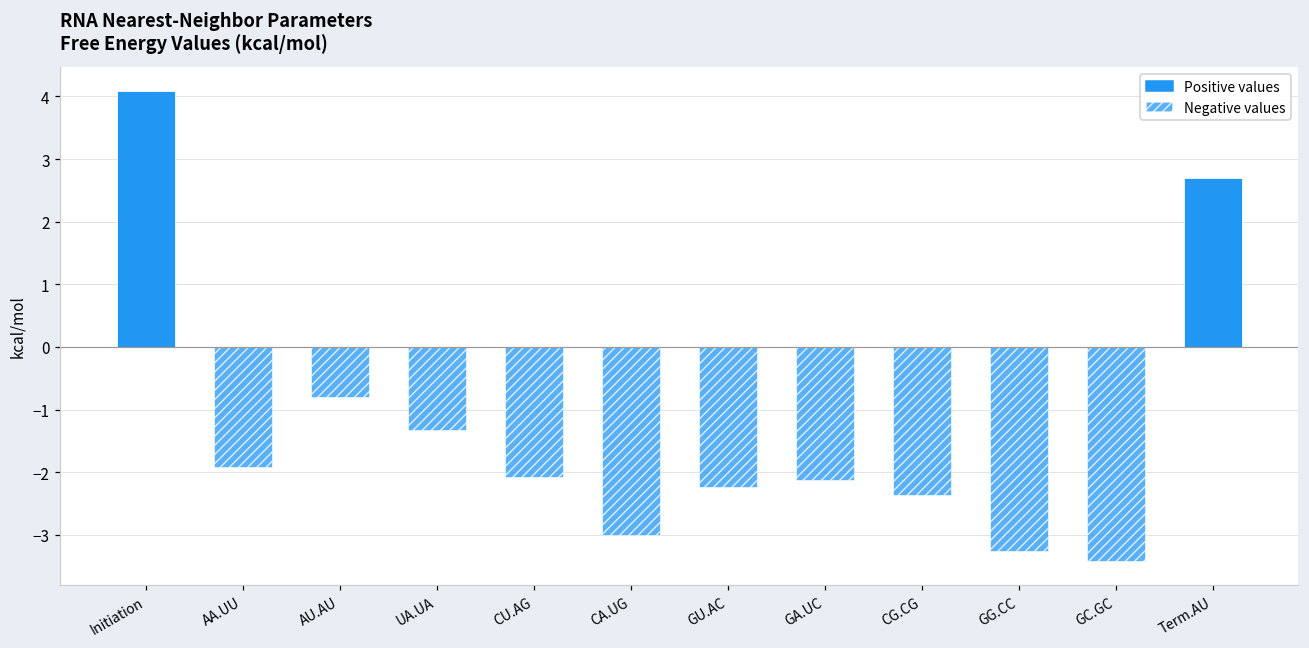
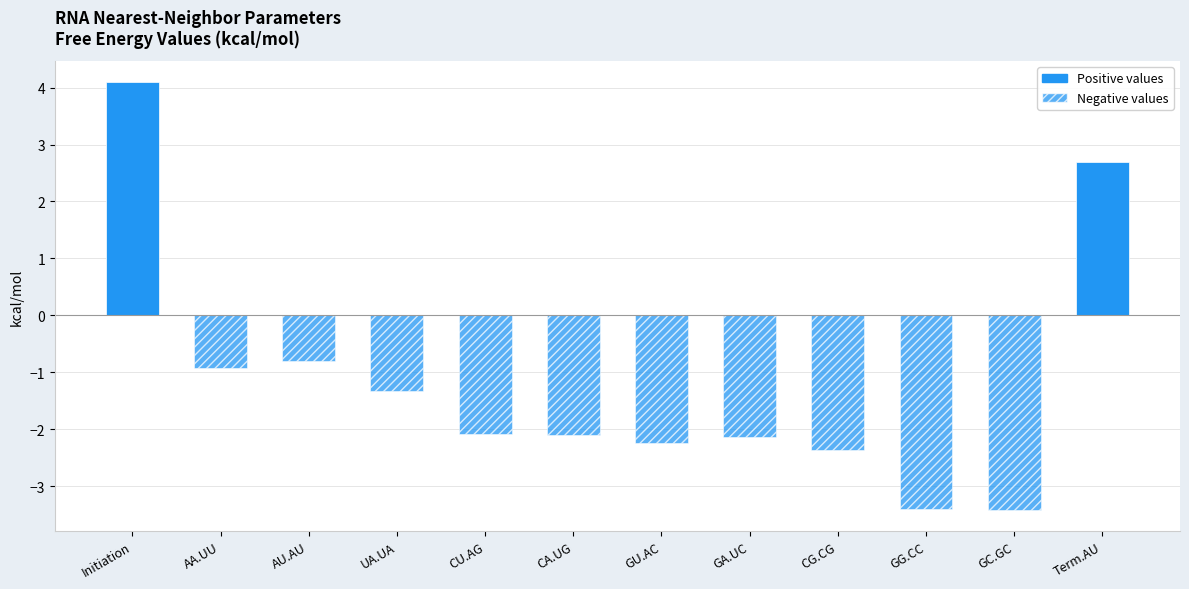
  {
-   "AA.UU": -1.9,
+   "AA.UU": -0.9,
    "AU.AU": -0.8,
    "UA.UA": -1.3,
    "CU.AG": -2.1,
-   "CA.UG": -3.0,
+   "CA.UG": -2.1,
    "GU.AC": -2.2,
    "GA.UC": -2.1,
    "CG.CG": -2.4,
-   "GG.CC": -3.3,
+   "GG.CC": -3.4,
    "GC.GC": -3.4,
    "Term.AU": 2.7
  }
